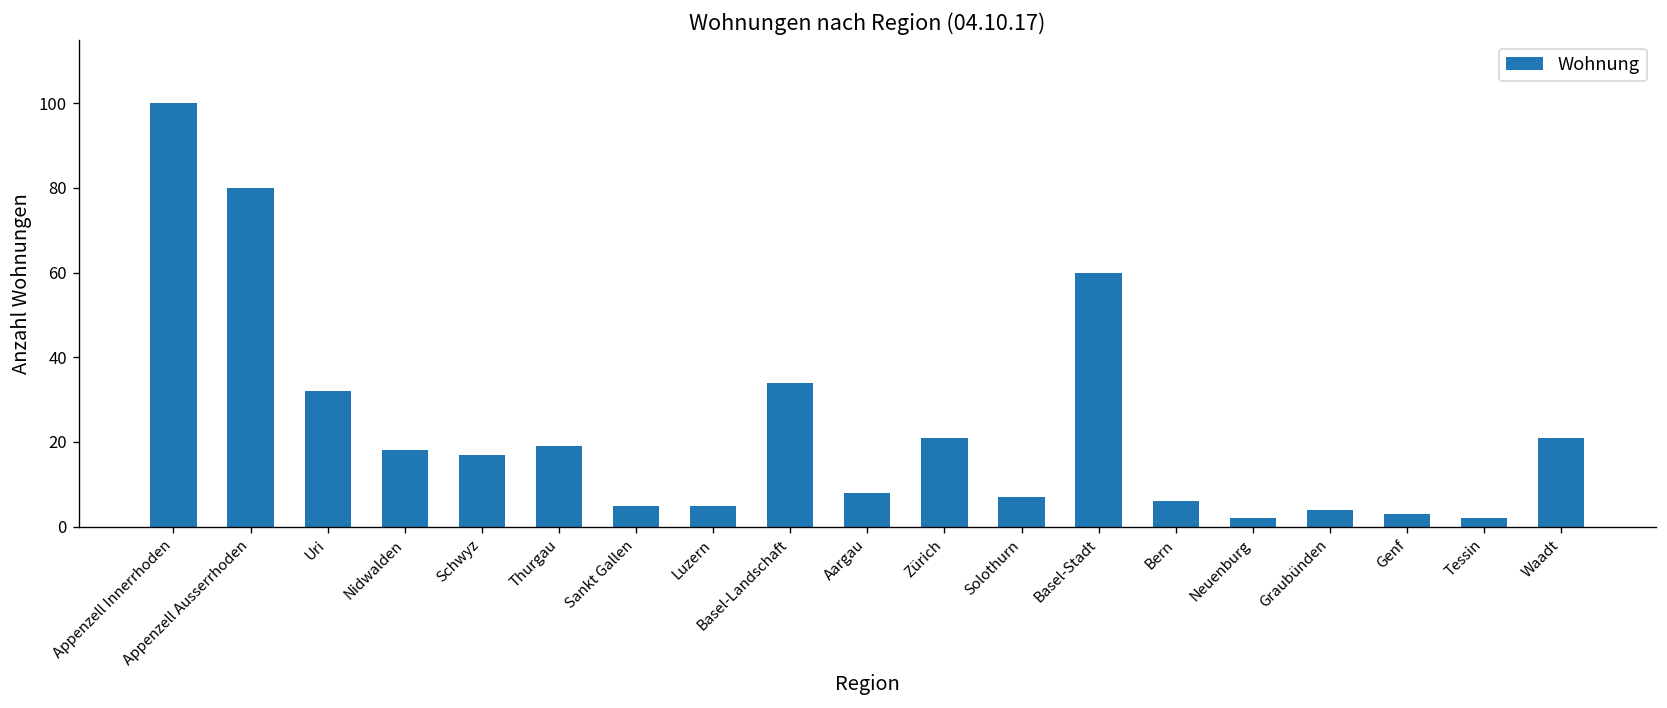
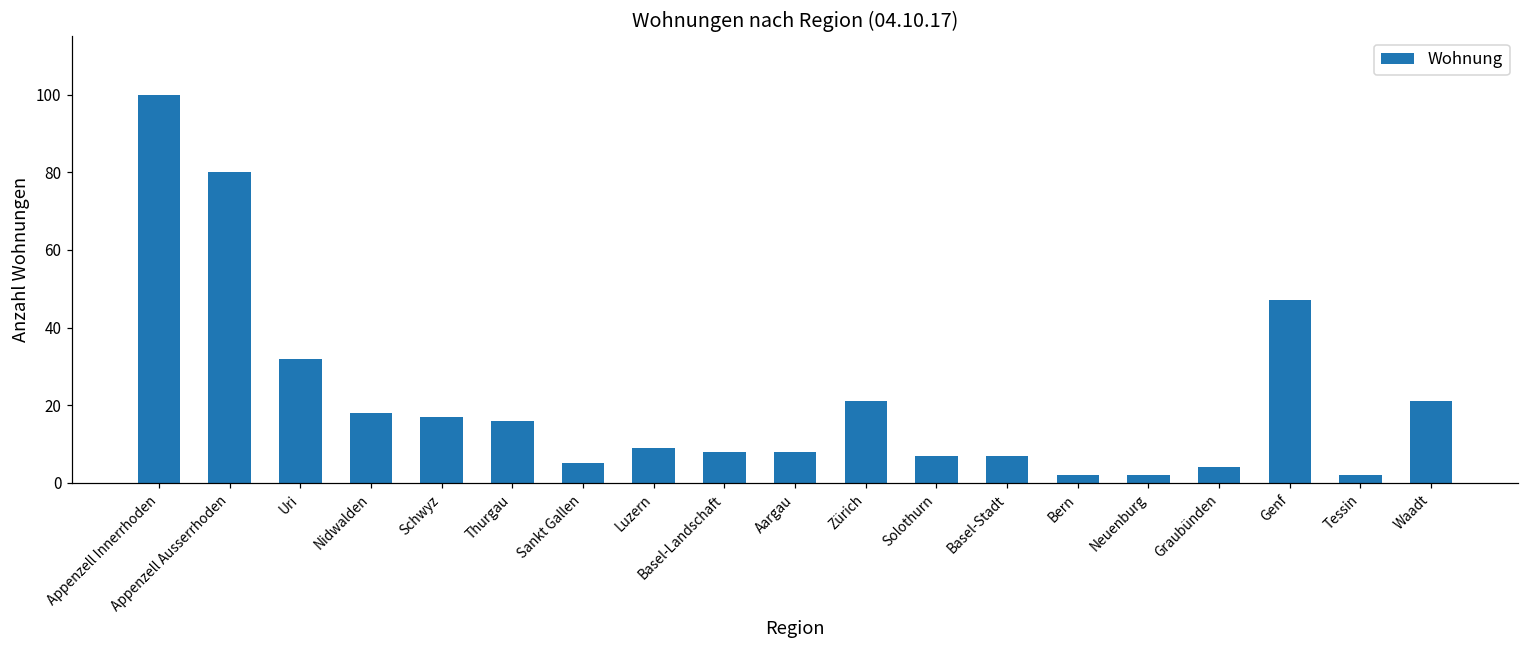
  {
    "Appenzell Innerrhoden": 100,
    "Appenzell Ausserrhoden": 80,
    "Uri": 32,
    "Nidwalden": 18,
    "Schwyz": 17,
-   "Thurgau": 19,
+   "Thurgau": 16,
    "Sankt Gallen": 5,
-   "Luzern": 5,
-   "Basel-Landschaft": 34,
+   "Luzern": 9,
+   "Basel-Landschaft": 8,
    "Aargau": 8,
    "Zürich": 21,
    "Solothurn": 7,
-   "Basel-Stadt": 60,
-   "Bern": 6,
+   "Basel-Stadt": 7,
+   "Bern": 2,
    "Neuenburg": 2,
    "Graubünden": 4,
-   "Genf": 3,
+   "Genf": 47,
    "Tessin": 2,
    "Waadt": 21
  }
